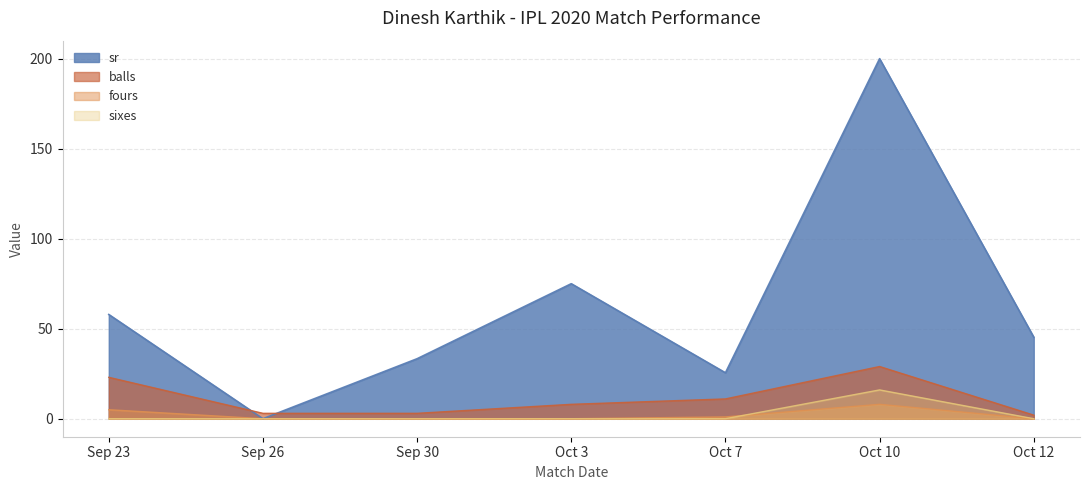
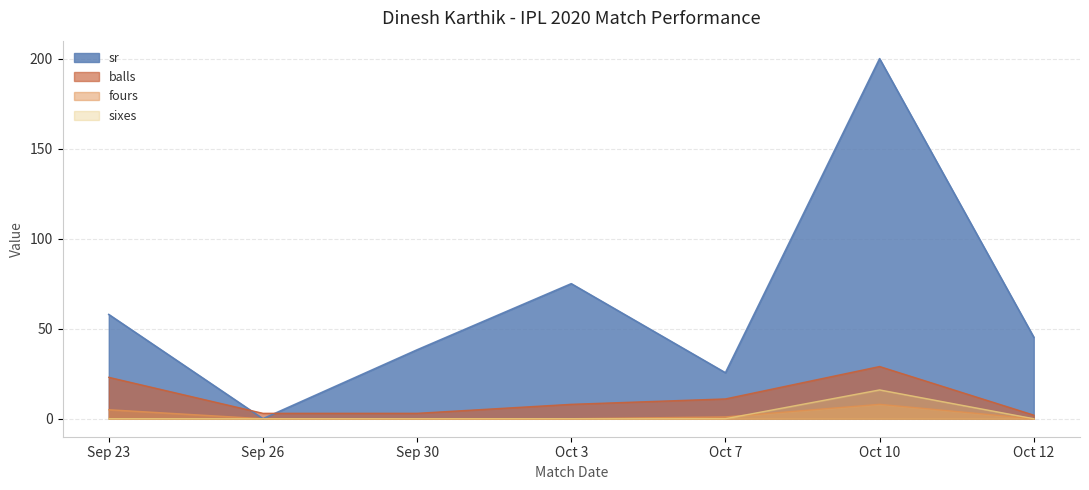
  {
    "sr": {
      "Sep 23": 58,
-     "Sep 30": 33,
+     "Sep 30": 38,
      "Oct 3": 75,
      "Oct 7": 26,
      "Oct 10": 200,
      "Oct 12": 45
    },
    "sixes": {
      "Sep 23": 0,
      "Oct 10": 16
    }
  }
